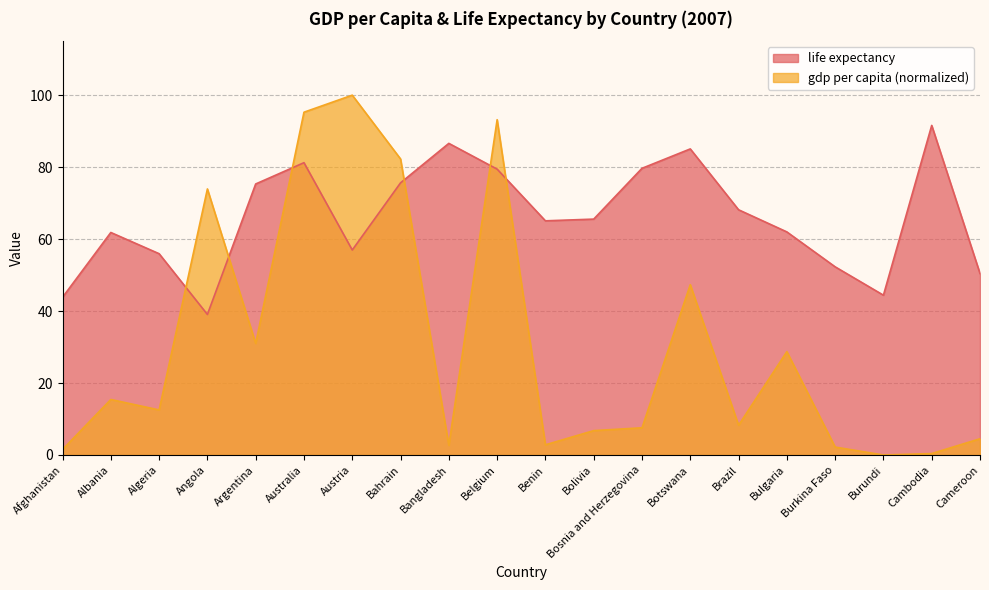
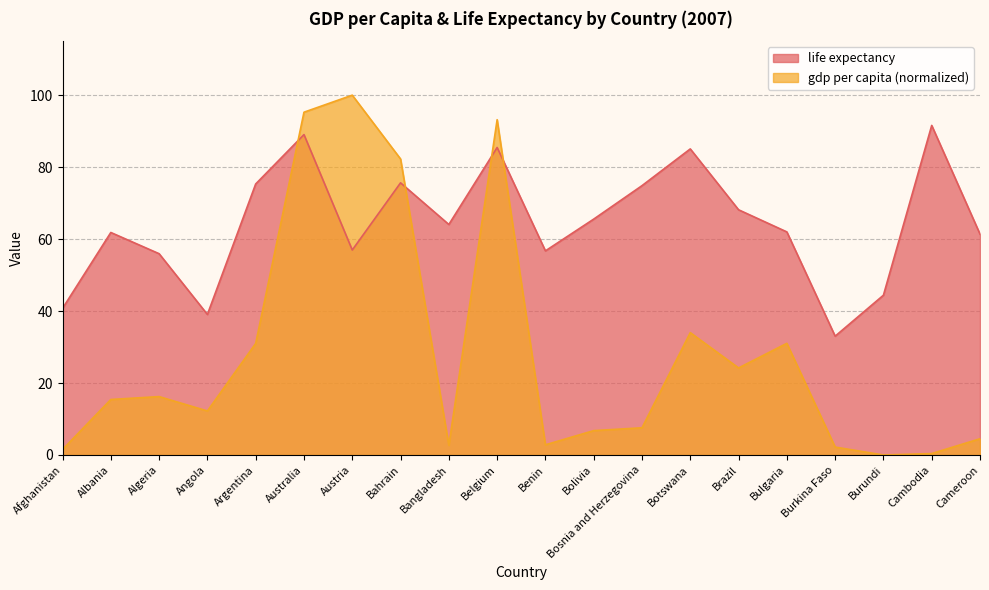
  {
    "life expectancy": {
-     "Afghanistan": 44,
+     "Afghanistan": 41,
      "Albania": 62,
      "Algeria": 56,
      "Angola": 39,
      "Argentina": 75,
-     "Australia": 81,
+     "Australia": 89,
      "Austria": 57,
      "Bahrain": 76,
-     "Bangladesh": 87,
-     "Belgium": 79,
-     "Benin": 65,
+     "Bangladesh": 64,
+     "Belgium": 85,
+     "Benin": 57,
      "Bolivia": 66,
-     "Bosnia and Herzegovina": 80,
+     "Bosnia and Herzegovina": 75,
      "Botswana": 85,
      "Brazil": 68,
      "Bulgaria": 62,
-     "Burkina Faso": 52,
+     "Burkina Faso": 33,
      "Burundi": 44,
      "Cambodia": 92,
-     "Cameroon": 50
+     "Cameroon": 61
    },
    "gdp per capita (normalized)": {
      "Afghanistan": 2,
      "Albania": 15,
-     "Algeria": 13,
-     "Angola": 74,
+     "Algeria": 16,
+     "Angola": 12,
      "Argentina": 31,
      "Australia": 95,
      "Austria": 100,
      "Bahrain": 82,
      "Bangladesh": 3,
      "Belgium": 93,
      "Benin": 3,
      "Bolivia": 7,
      "Bosnia and Herzegovina": 8,
-     "Botswana": 47,
-     "Brazil": 8,
-     "Bulgaria": 29,
+     "Botswana": 34,
+     "Brazil": 24,
+     "Bulgaria": 31,
      "Burkina Faso": 2,
      "Burundi": 0,
      "Cambodia": 0,
      "Cameroon": 5
    }
  }
